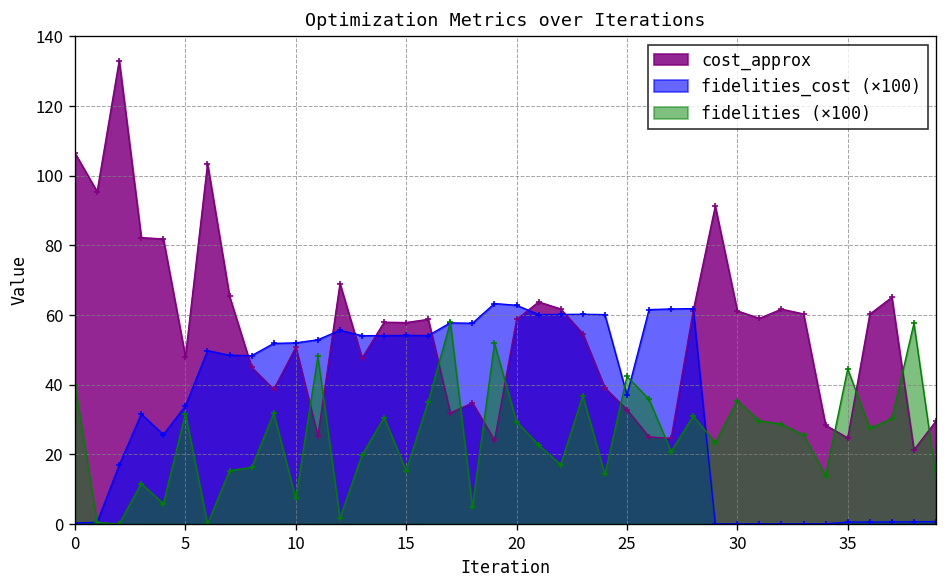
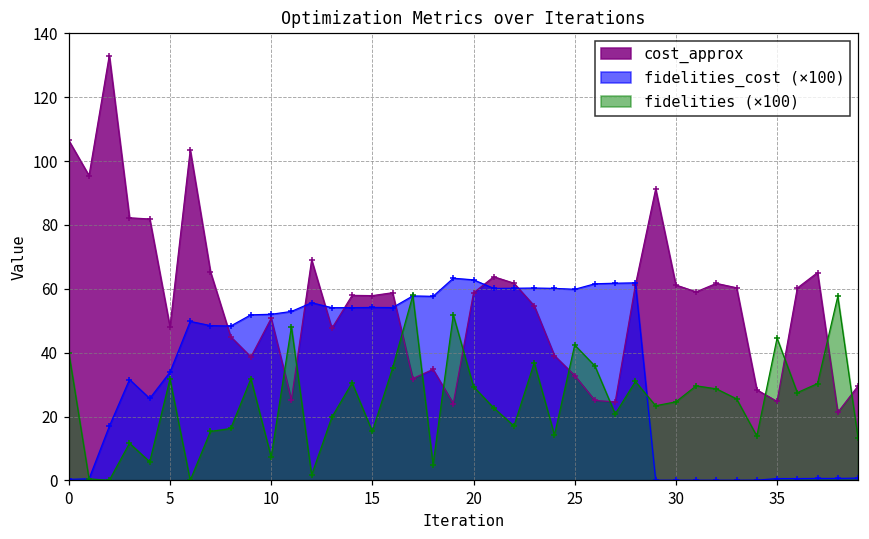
  {
    "cost_approx": {
      "0": 106,
      "5": 48,
      "10": 51,
      "15": 58,
      "20": 59,
      "25": 33,
      "30": 61,
      "35": 25
    },
    "fidelities_cost (×100)": {
      "0": 0,
      "5": 34,
      "10": 52,
      "15": 54,
      "20": 63,
-     "25": 37,
+     "25": 60,
      "30": 0,
      "35": 1
    },
    "fidelities (×100)": {
      "0": 40,
      "5": 32,
      "10": 7,
      "15": 15,
      "20": 29,
      "25": 42,
-     "30": 35,
+     "30": 25,
      "35": 45
    }
  }
